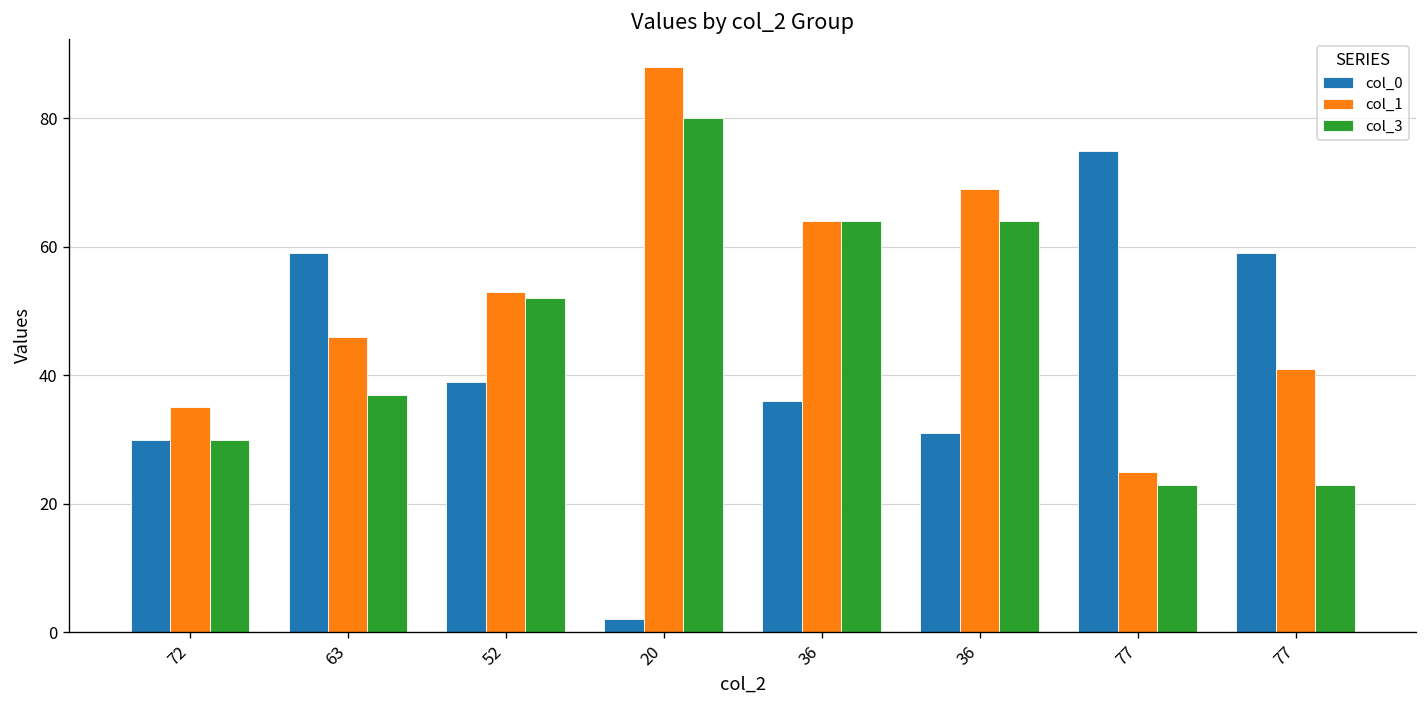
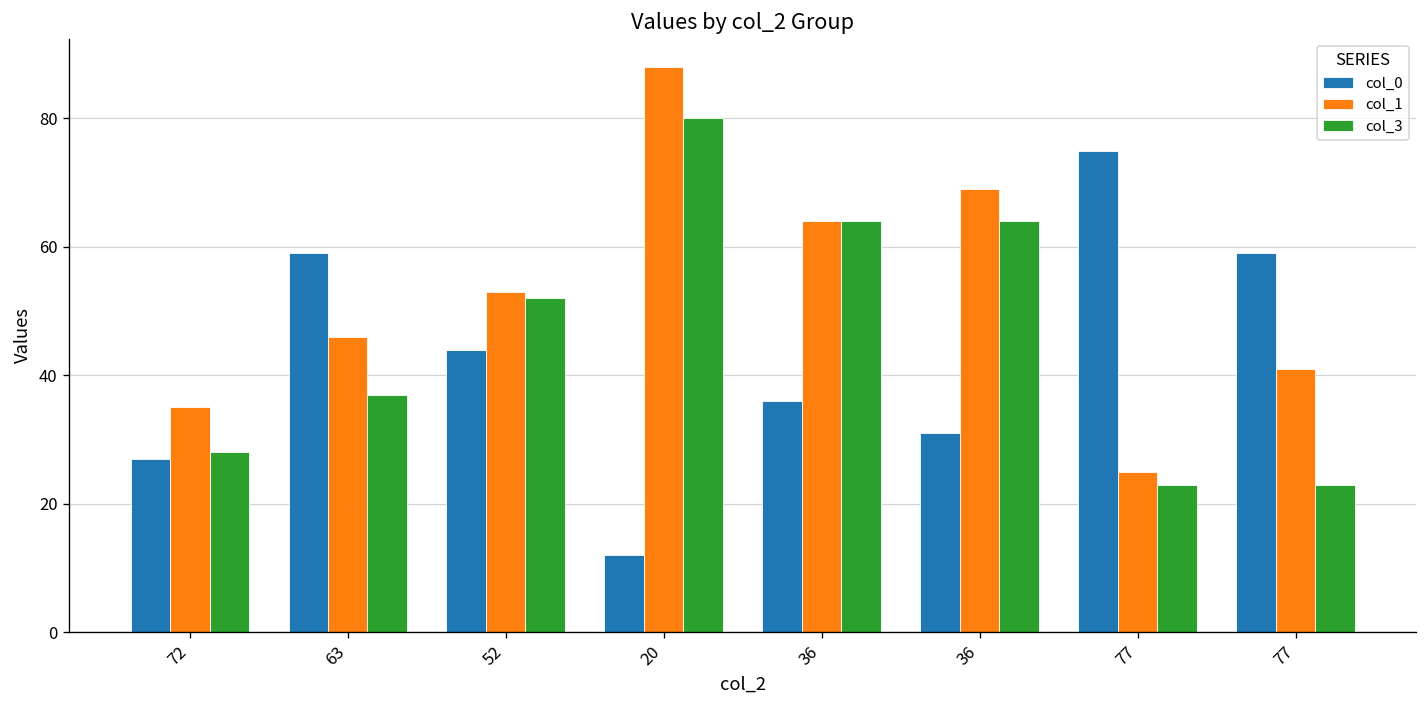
  {
    "col_0": {
-     "72": 30,
+     "72": 27,
      "63": 59,
-     "52": 39,
-     "20": 2
+     "52": 44,
+     "20": 12
    },
    "col_1": {
      "72": 35,
      "63": 46,
      "52": 53,
      "20": 88
    },
    "col_3": {
-     "72": 30,
+     "72": 28,
      "63": 37,
      "52": 52,
      "20": 80
    }
  }
